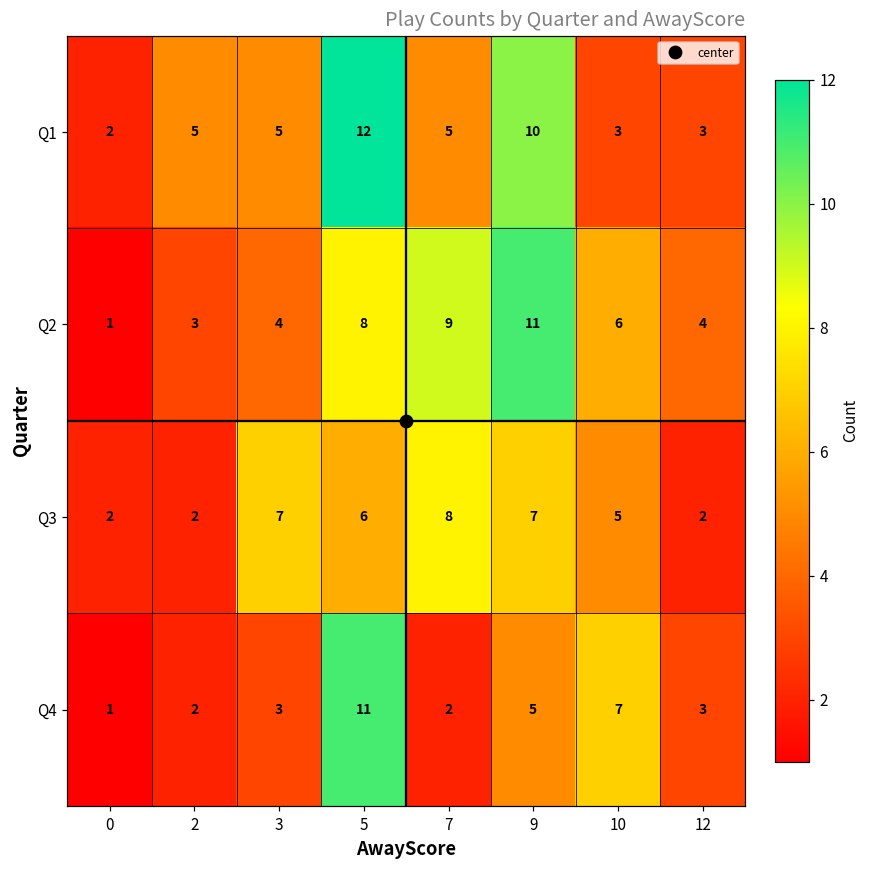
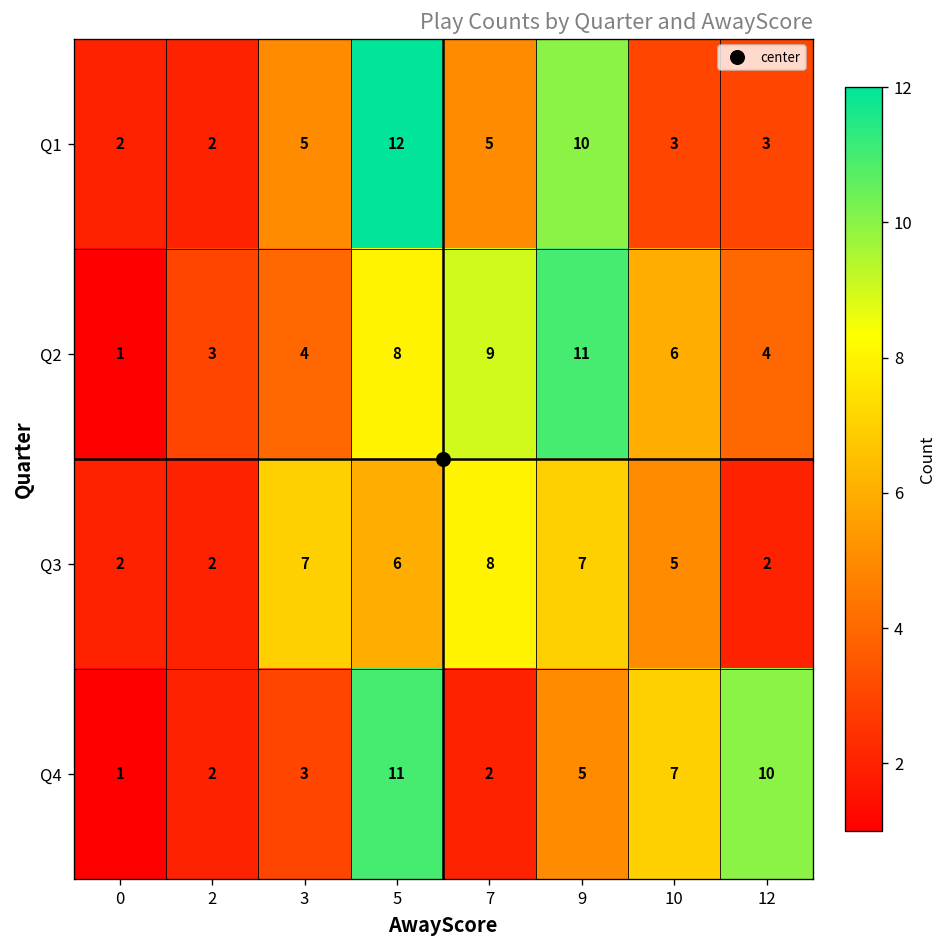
  {
    "Q1": {
      "0": 2,
-     "2": 5,
+     "2": 2,
      "3": 5,
      "5": 12,
      "7": 5,
      "9": 10,
      "10": 3,
      "12": 3
    },
    "Q2": {
      "0": 1,
      "2": 3,
      "3": 4,
      "5": 8,
      "7": 9,
      "9": 11,
      "10": 6,
      "12": 4
    },
    "Q3": {
      "0": 2,
      "2": 2,
      "3": 7,
      "5": 6,
      "7": 8,
      "9": 7,
      "10": 5,
      "12": 2
    },
    "Q4": {
      "0": 1,
      "2": 2,
      "3": 3,
      "5": 11,
      "7": 2,
      "9": 5,
      "10": 7,
-     "12": 3
+     "12": 10
    }
  }
